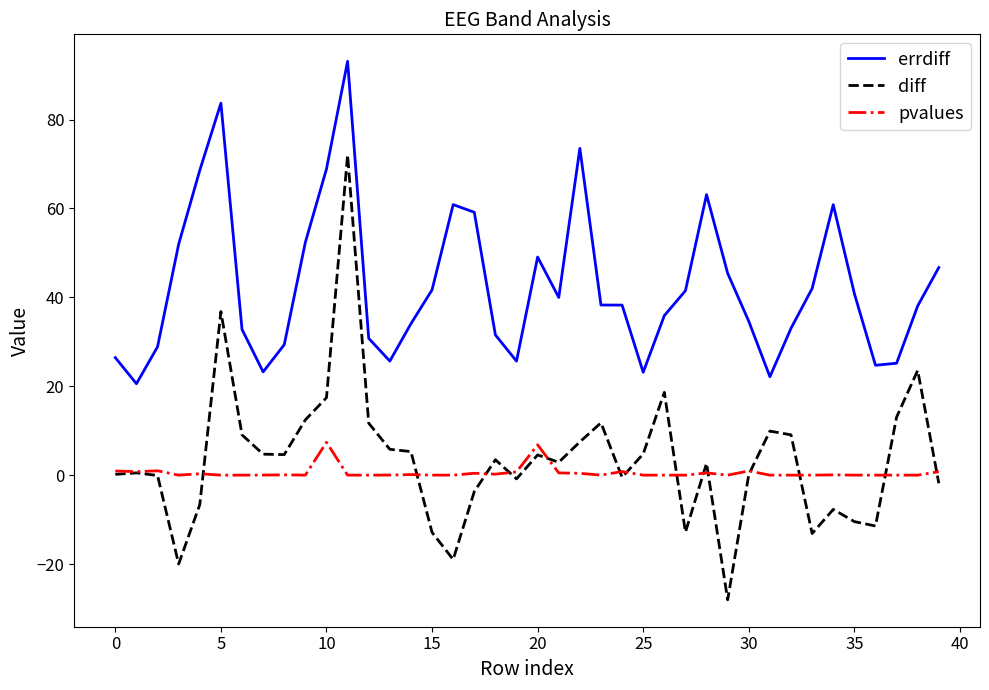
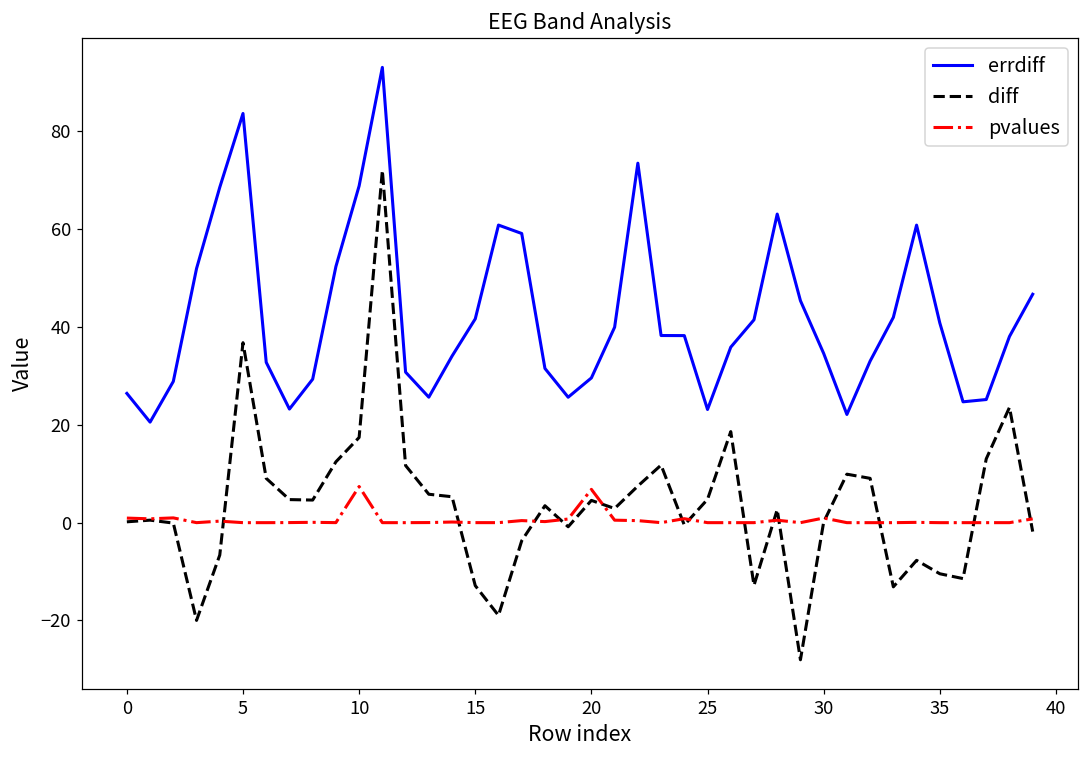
  {
    "errdiff": {
      "0": 26,
      "5": 84,
      "10": 69,
      "15": 42,
-     "20": 49,
+     "20": 30,
      "25": 23,
      "30": 35,
      "35": 41
    },
    "diff": {
      "0": 0,
      "5": 37,
      "10": 17,
      "15": -13,
      "20": 5,
      "25": 5,
      "30": 0,
      "35": -10
    },
    "pvalues": {
      "0": 1,
      "5": 0,
      "10": 7,
      "15": 0,
      "20": 7,
      "25": 0,
      "30": 1,
      "35": 0
    }
  }
